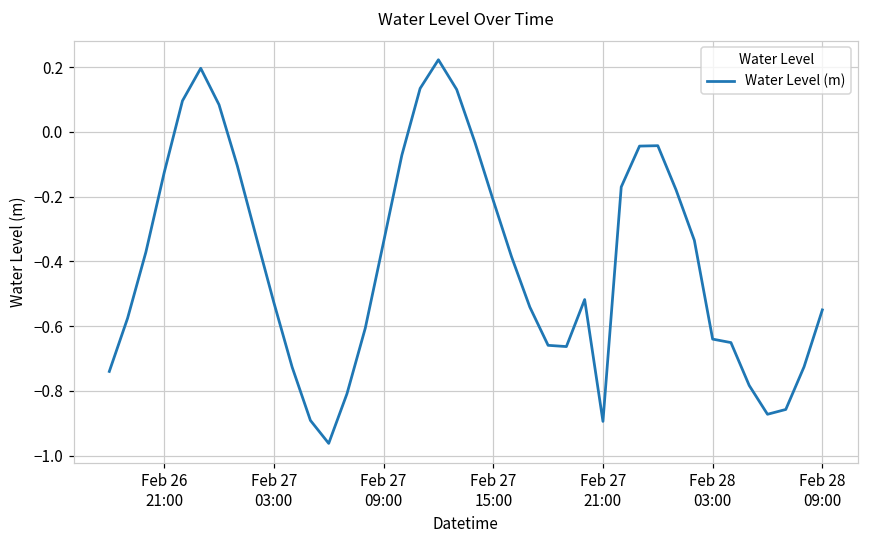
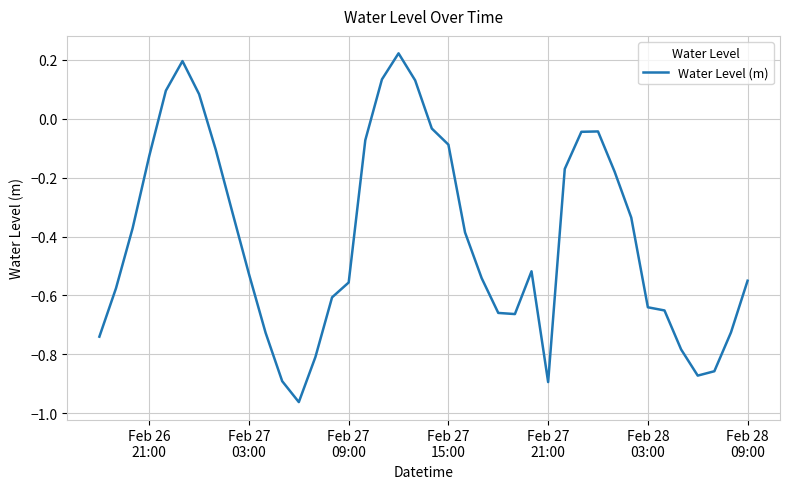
  {
    "Feb 26 21:00": -0.13,
    "Feb 27 03:00": -0.53,
-   "Feb 27 09:00": -0.34,
-   "Feb 27 15:00": -0.21,
+   "Feb 27 09:00": -0.56,
+   "Feb 27 15:00": -0.09,
    "Feb 27 21:00": -0.89,
    "Feb 28 03:00": -0.64,
    "Feb 28 09:00": -0.55
  }
